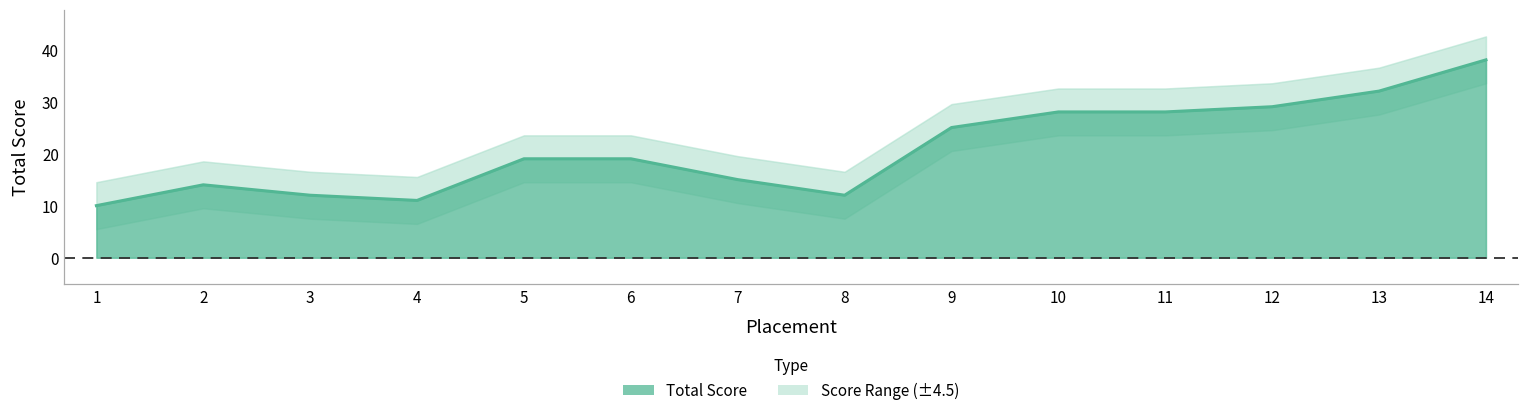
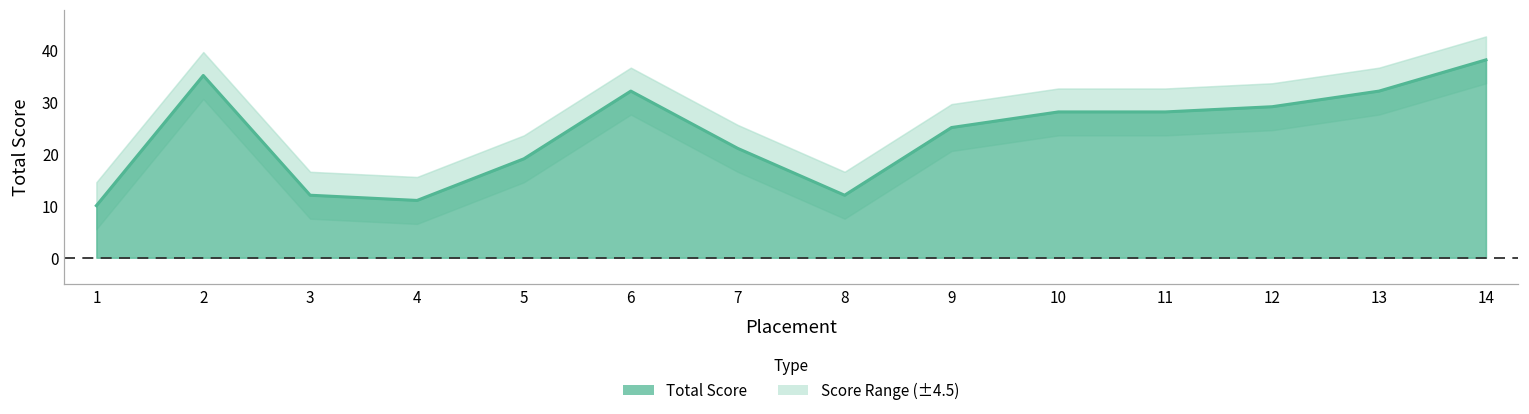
  {
    "Total Score": {
      "1": 10,
-     "2": 14,
+     "2": 35,
      "3": 12,
      "4": 11,
      "5": 19,
-     "6": 19,
-     "7": 15,
+     "6": 32,
+     "7": 21,
      "8": 12,
      "9": 25,
      "10": 28,
      "11": 28,
      "12": 29,
      "13": 32,
      "14": 38
    }
  }
